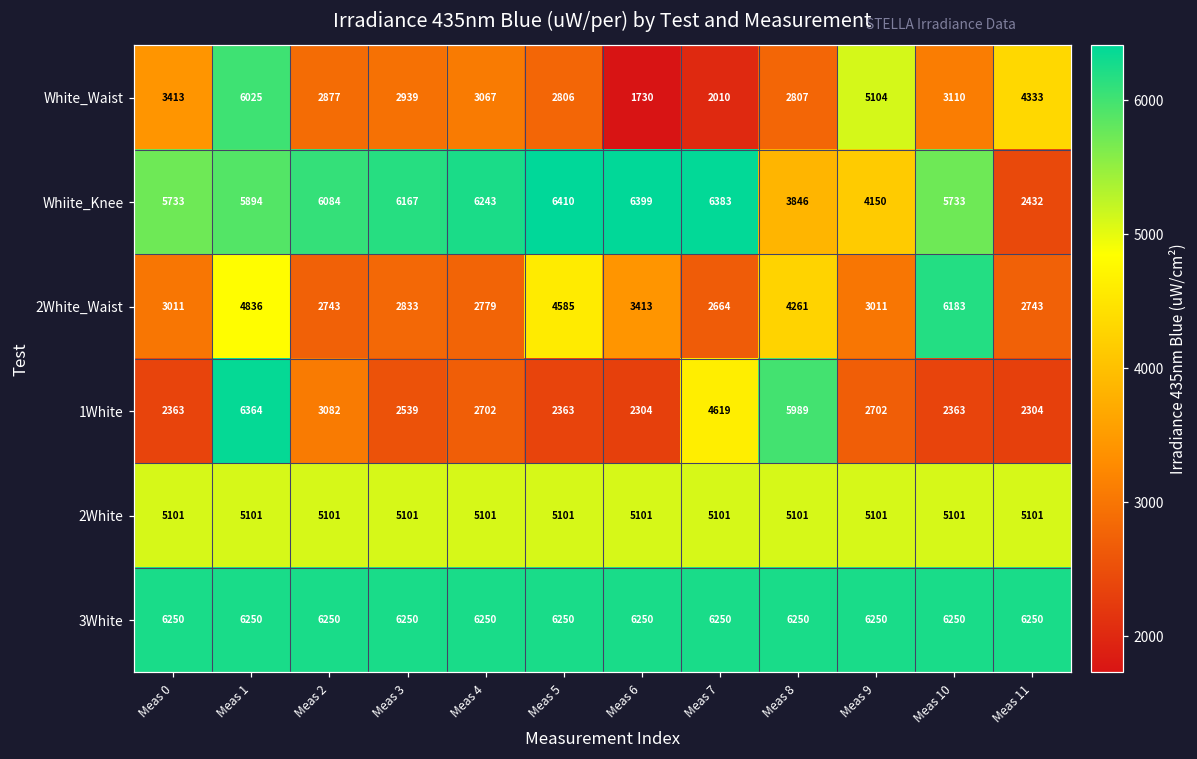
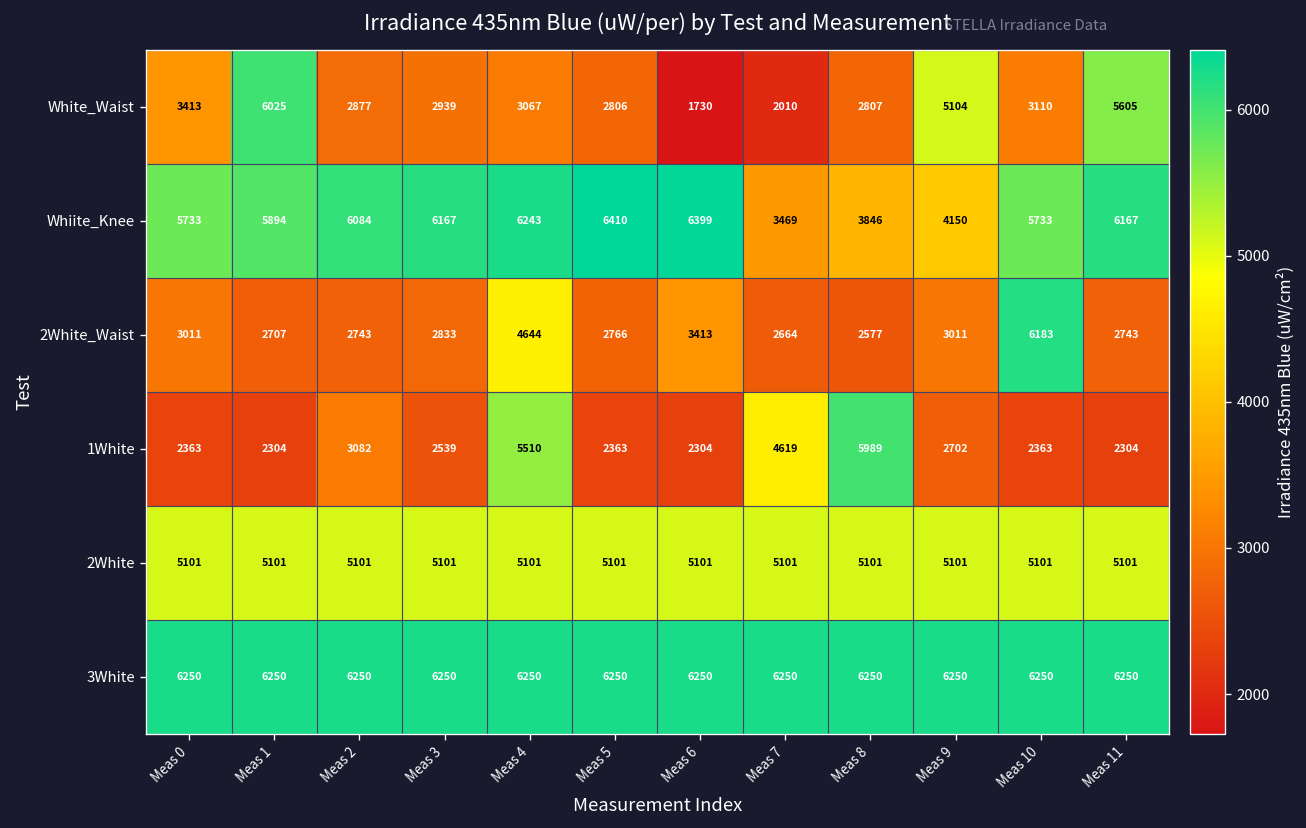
  {
    "White_Waist": {
      "Meas 0": 3413,
      "Meas 1": 6025,
      "Meas 2": 2877,
      "Meas 3": 2939,
      "Meas 4": 3067,
      "Meas 5": 2806,
      "Meas 6": 1730,
      "Meas 7": 2010,
      "Meas 8": 2807,
      "Meas 9": 5104,
      "Meas 10": 3110,
-     "Meas 11": 4333
+     "Meas 11": 5605
    },
    "Whiite_Knee": {
      "Meas 0": 5733,
      "Meas 1": 5894,
      "Meas 2": 6084,
      "Meas 3": 6167,
      "Meas 4": 6243,
      "Meas 5": 6410,
      "Meas 6": 6399,
-     "Meas 7": 6383,
+     "Meas 7": 3469,
      "Meas 8": 3846,
      "Meas 9": 4150,
      "Meas 10": 5733,
-     "Meas 11": 2432
+     "Meas 11": 6167
    },
    "2White_Waist": {
      "Meas 0": 3011,
-     "Meas 1": 4836,
+     "Meas 1": 2707,
      "Meas 2": 2743,
      "Meas 3": 2833,
-     "Meas 4": 2779,
-     "Meas 5": 4585,
+     "Meas 4": 4644,
+     "Meas 5": 2766,
      "Meas 6": 3413,
      "Meas 7": 2664,
-     "Meas 8": 4261,
+     "Meas 8": 2577,
      "Meas 9": 3011,
      "Meas 10": 6183,
      "Meas 11": 2743
    },
    "1White": {
      "Meas 0": 2363,
-     "Meas 1": 6364,
+     "Meas 1": 2304,
      "Meas 2": 3082,
      "Meas 3": 2539,
-     "Meas 4": 2702,
+     "Meas 4": 5510,
      "Meas 5": 2363,
      "Meas 6": 2304,
      "Meas 7": 4619,
      "Meas 8": 5989,
      "Meas 9": 2702,
      "Meas 10": 2363,
      "Meas 11": 2304
    },
    "2White": {
      "Meas 0": 5101,
      "Meas 1": 5101,
      "Meas 2": 5101,
      "Meas 3": 5101,
      "Meas 4": 5101,
      "Meas 5": 5101,
      "Meas 6": 5101,
      "Meas 7": 5101,
      "Meas 8": 5101,
      "Meas 9": 5101,
      "Meas 10": 5101,
      "Meas 11": 5101
    },
    "3White": {
      "Meas 0": 6250,
      "Meas 1": 6250,
      "Meas 2": 6250,
      "Meas 3": 6250,
      "Meas 4": 6250,
      "Meas 5": 6250,
      "Meas 6": 6250,
      "Meas 7": 6250,
      "Meas 8": 6250,
      "Meas 9": 6250,
      "Meas 10": 6250,
      "Meas 11": 6250
    }
  }
